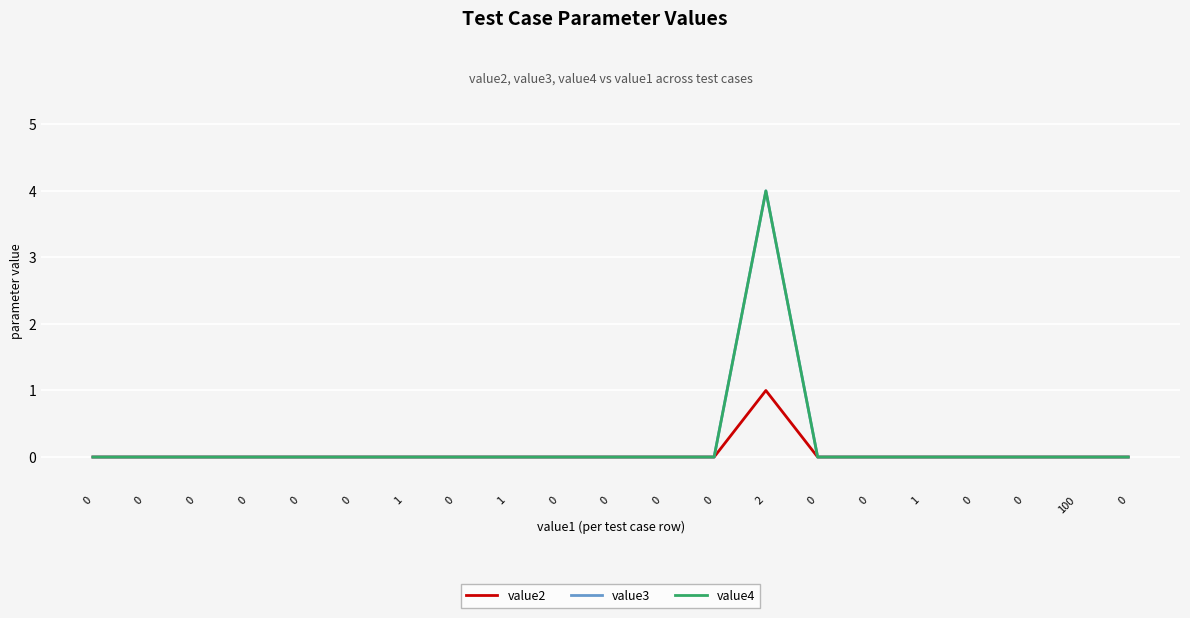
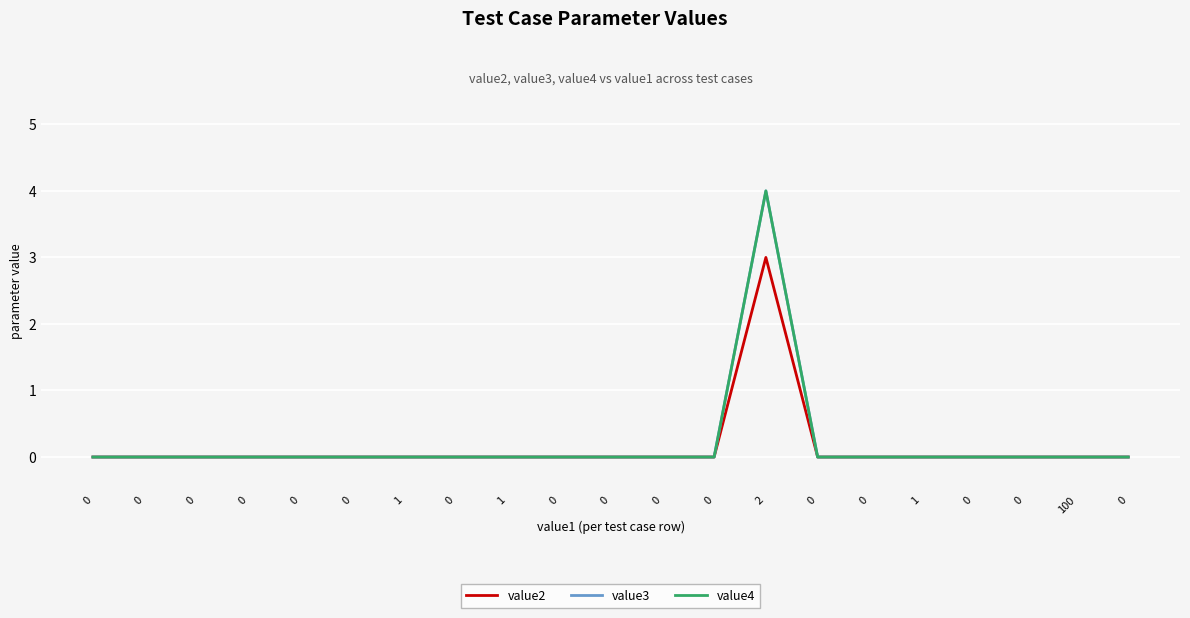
  {
    "value2": {
-     "2": 1
+     "2": 3
    },
    "value4": {
      "2": 4
    }
  }
